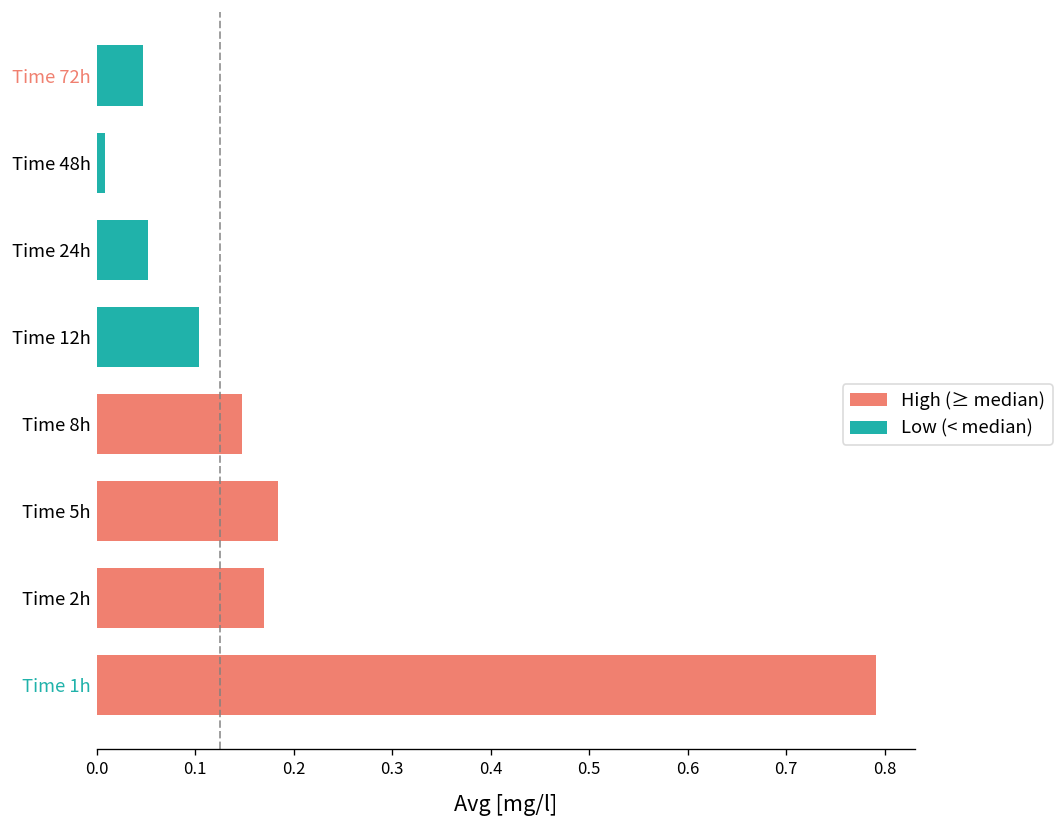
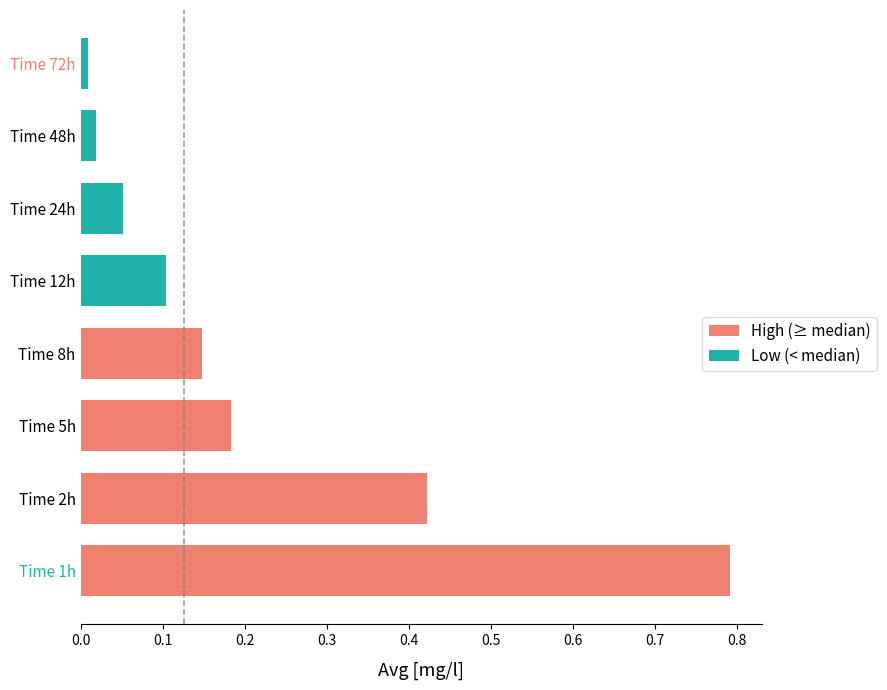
  {
-   "Time 72h": 0.05,
-   "Time 48h": 0.01,
+   "Time 72h": 0.01,
+   "Time 48h": 0.02,
    "Time 24h": 0.05,
    "Time 12h": 0.10,
    "Time 8h": 0.15,
    "Time 5h": 0.18,
-   "Time 2h": 0.17,
+   "Time 2h": 0.42,
    "Time 1h": 0.79
  }
